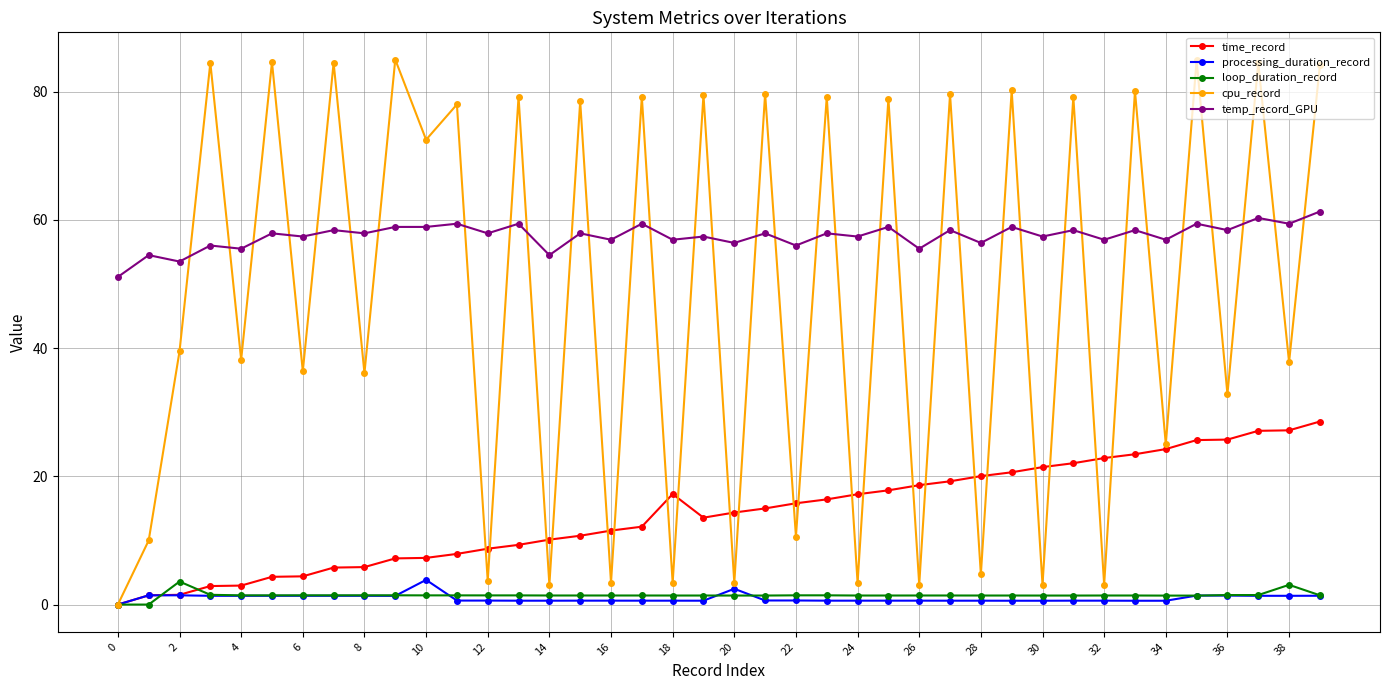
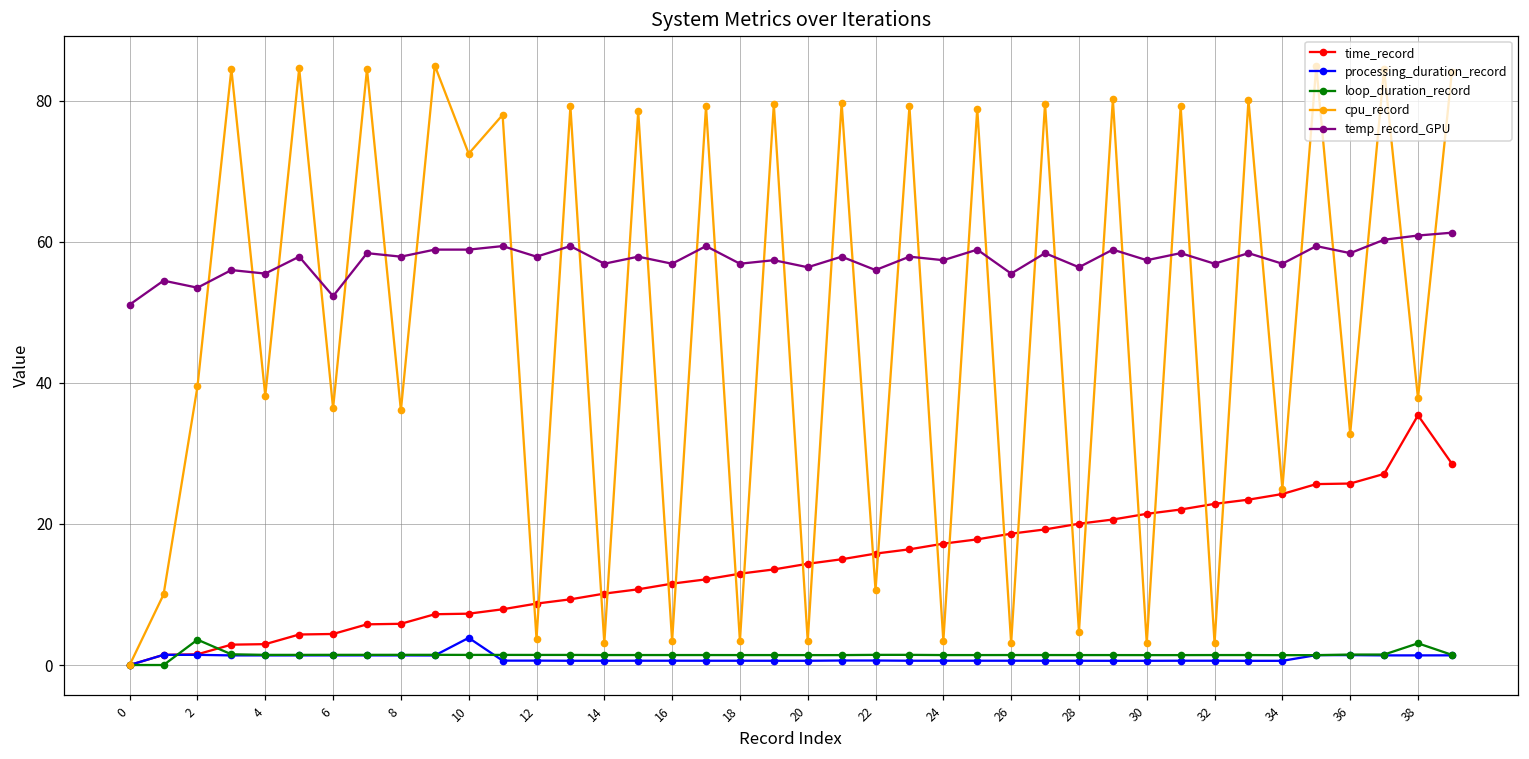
  {
    "time_record": {
      "4": 3,
      "6": 4,
      "8": 6,
      "10": 7,
      "12": 9,
      "14": 10,
      "16": 12,
-     "18": 17,
+     "18": 13,
      "20": 14,
      "22": 16,
      "24": 17,
      "26": 19,
      "28": 20,
      "30": 21,
      "32": 23,
      "34": 24,
      "36": 26,
-     "38": 27
+     "38": 35
    },
    "processing_duration_record": {
      "10": 4,
      "12": 1,
      "14": 1,
      "16": 1,
      "18": 1,
-     "20": 2,
+     "20": 1,
      "22": 1,
      "24": 1,
      "26": 1,
      "28": 1,
      "30": 1,
      "32": 1,
      "34": 1,
      "38": 1
    },
    "loop_duration_record": {
      "2": 4,
      "10": 1,
      "12": 1,
      "14": 1,
      "16": 1,
      "18": 1,
      "20": 1,
      "22": 1,
      "24": 1,
      "26": 1,
      "28": 1,
      "30": 1,
      "32": 1,
      "34": 1,
      "38": 3
    },
    "cpu_record": {
      "2": 40,
      "4": 38,
      "6": 36,
      "8": 36,
      "10": 73,
      "12": 4,
      "14": 3,
      "16": 3,
      "18": 3,
      "20": 3,
      "22": 11,
      "24": 3,
      "26": 3,
      "28": 5,
      "30": 3,
      "32": 3,
      "34": 25,
      "36": 33,
      "38": 38
    },
    "temp_record_GPU": {
      "0": 51,
      "2": 54,
      "4": 56,
-     "6": 57,
+     "6": 52,
      "8": 58,
      "10": 59,
      "12": 58,
-     "14": 55,
+     "14": 57,
      "16": 57,
      "18": 57,
      "20": 56,
      "22": 56,
      "24": 57,
      "26": 56,
      "28": 56,
      "30": 57,
      "32": 57,
      "34": 57,
      "36": 58,
-     "38": 59
+     "38": 61
    }
  }
